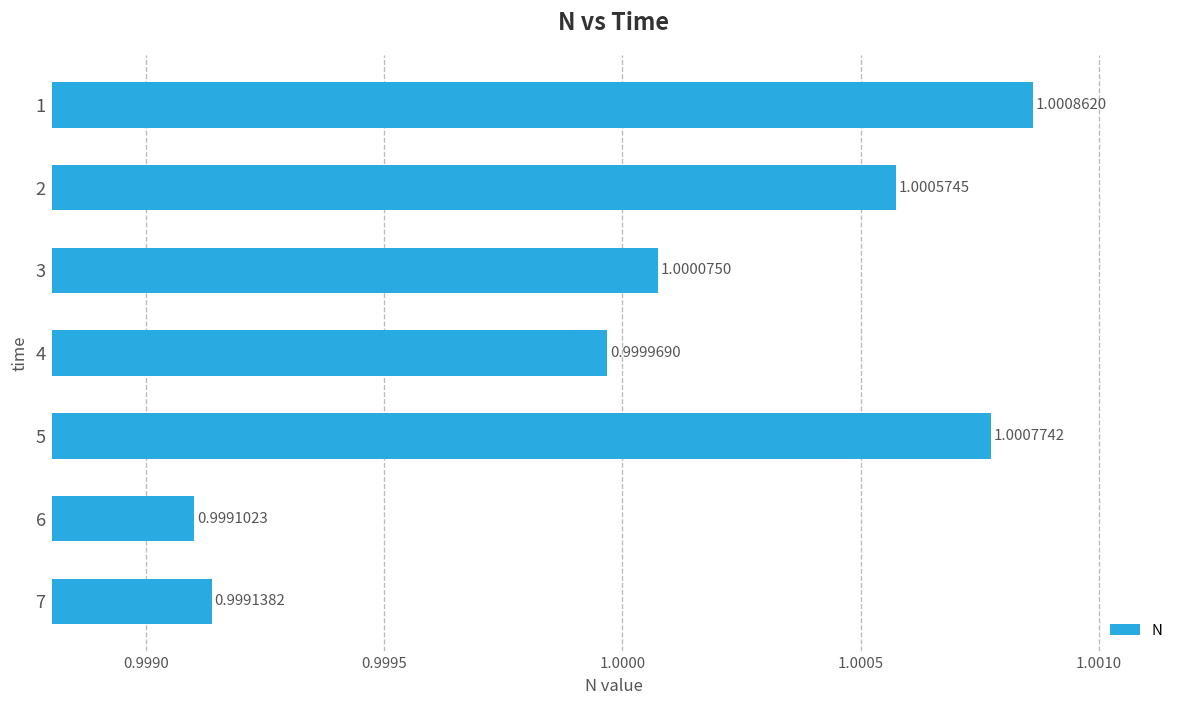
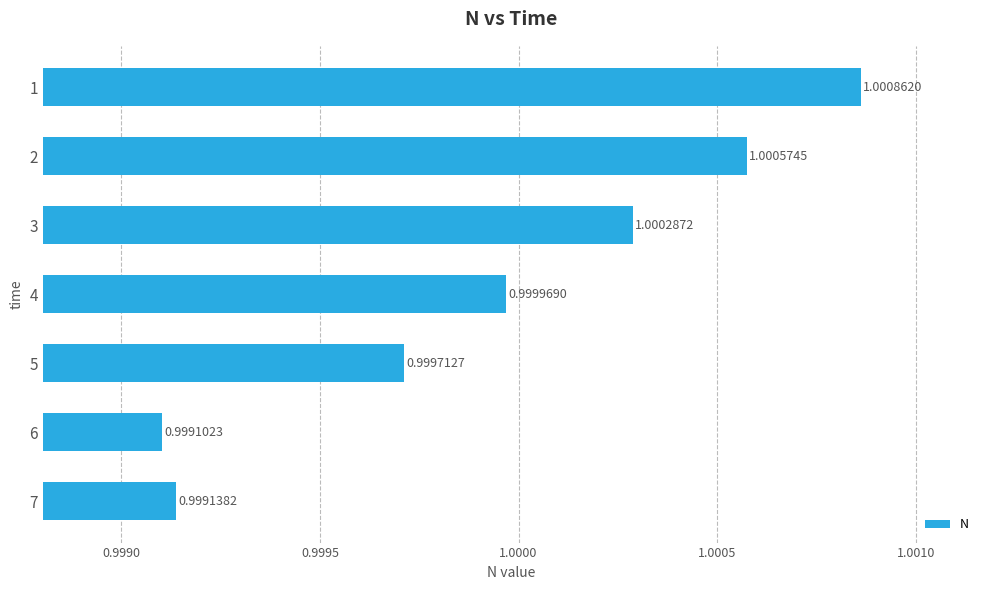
  {
    "1": 1.0008620,
    "2": 1.0005745,
-   "3": 1.0000750,
+   "3": 1.0002872,
    "4": 0.9999690,
-   "5": 1.0007742,
+   "5": 0.9997127,
    "6": 0.9991023,
    "7": 0.9991382
  }
